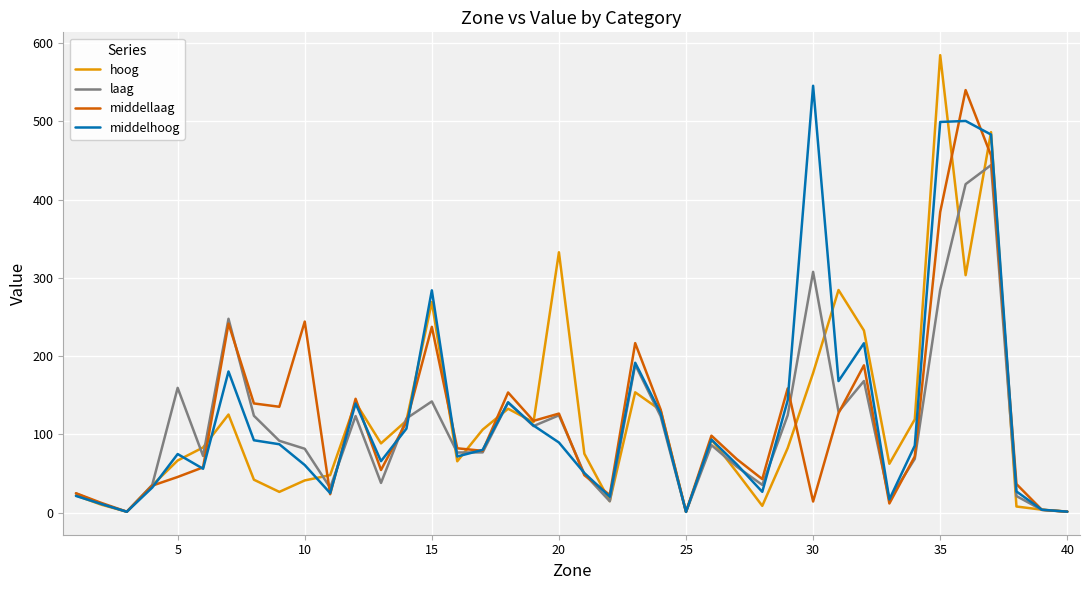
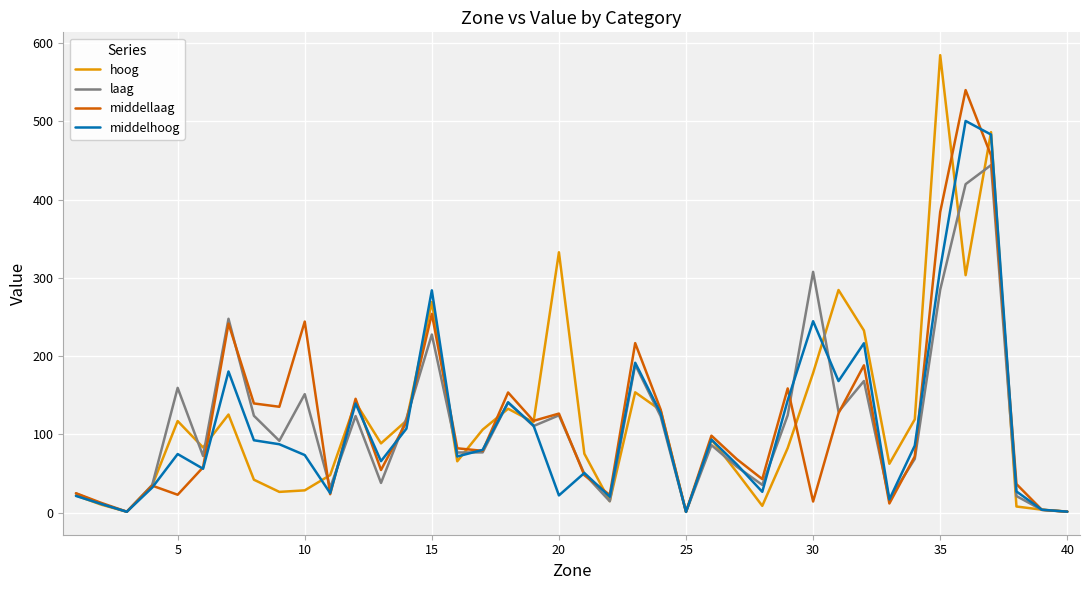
  {
    "hoog": {
-     "5": 70,
-     "10": 40,
+     "5": 120,
+     "10": 30,
      "15": 270,
      "20": 330,
      "30": 180,
      "35": 580
    },
    "laag": {
      "5": 160,
-     "10": 80,
-     "15": 140,
+     "10": 150,
+     "15": 230,
      "30": 310,
      "35": 280
    },
    "middellaag": {
-     "5": 50,
+     "5": 20,
      "10": 240,
-     "15": 240,
+     "15": 250,
      "30": 10,
      "35": 380
    },
    "middelhoog": {
      "5": 70,
-     "10": 60,
+     "10": 70,
      "15": 280,
-     "20": 90,
-     "30": 550,
-     "35": 500
+     "20": 20,
+     "30": 240,
+     "35": 310
    }
  }
